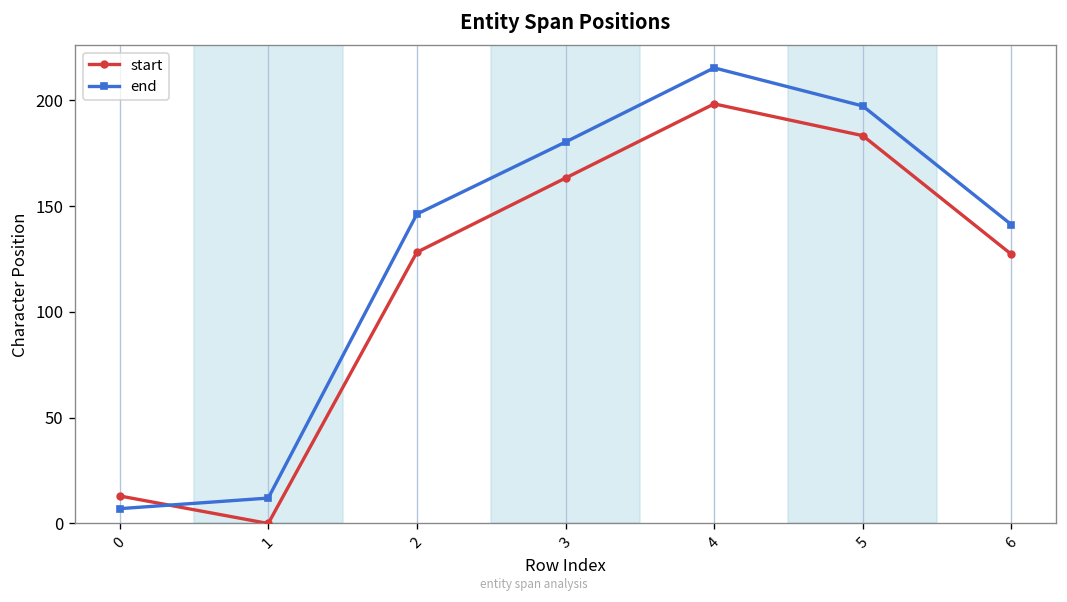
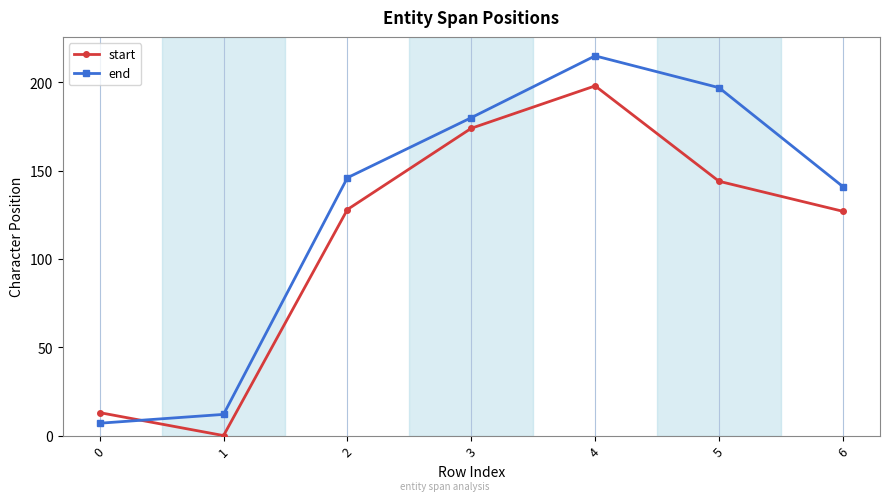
  {
    "start": {
      "0": 13,
      "1": 0,
      "2": 128,
-     "3": 163,
+     "3": 174,
      "4": 198,
-     "5": 183,
+     "5": 144,
      "6": 127
    },
    "end": {
      "0": 7,
      "1": 12,
      "2": 146,
      "3": 180,
      "4": 215,
      "5": 197,
      "6": 141
    }
  }
